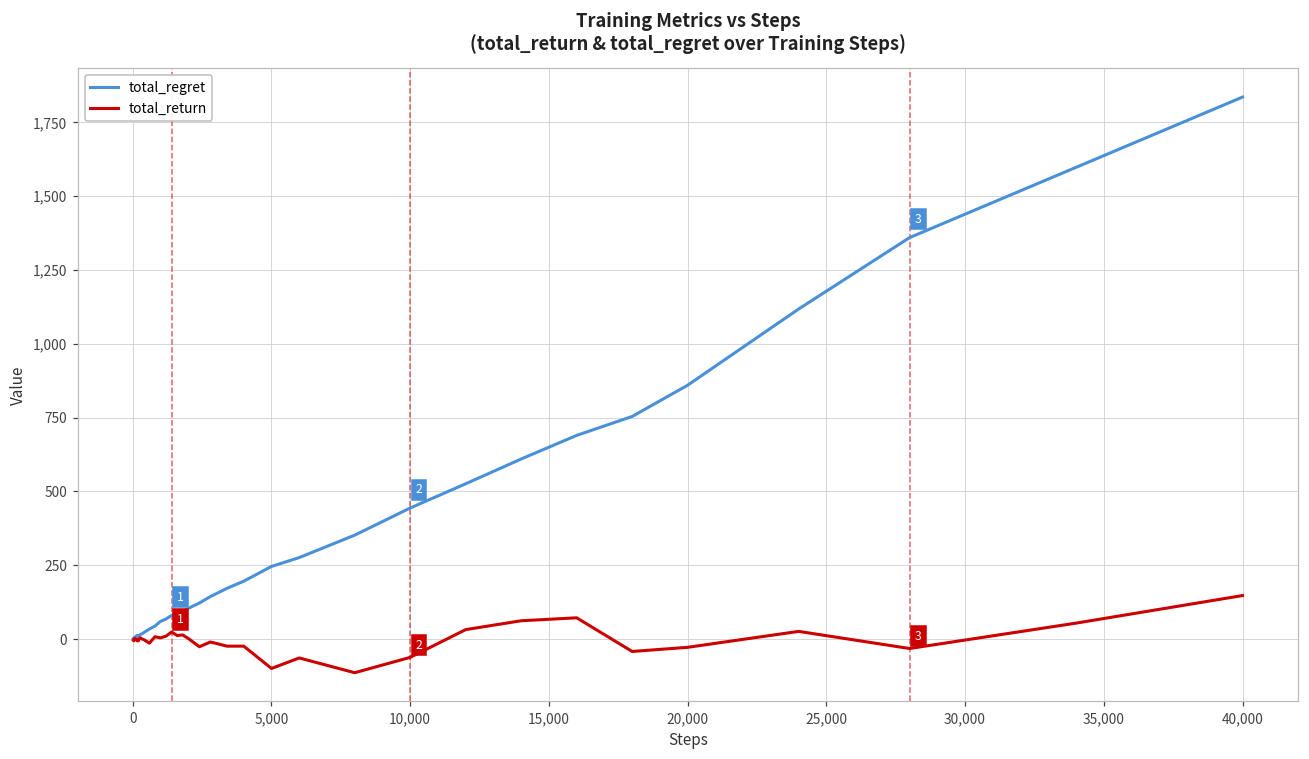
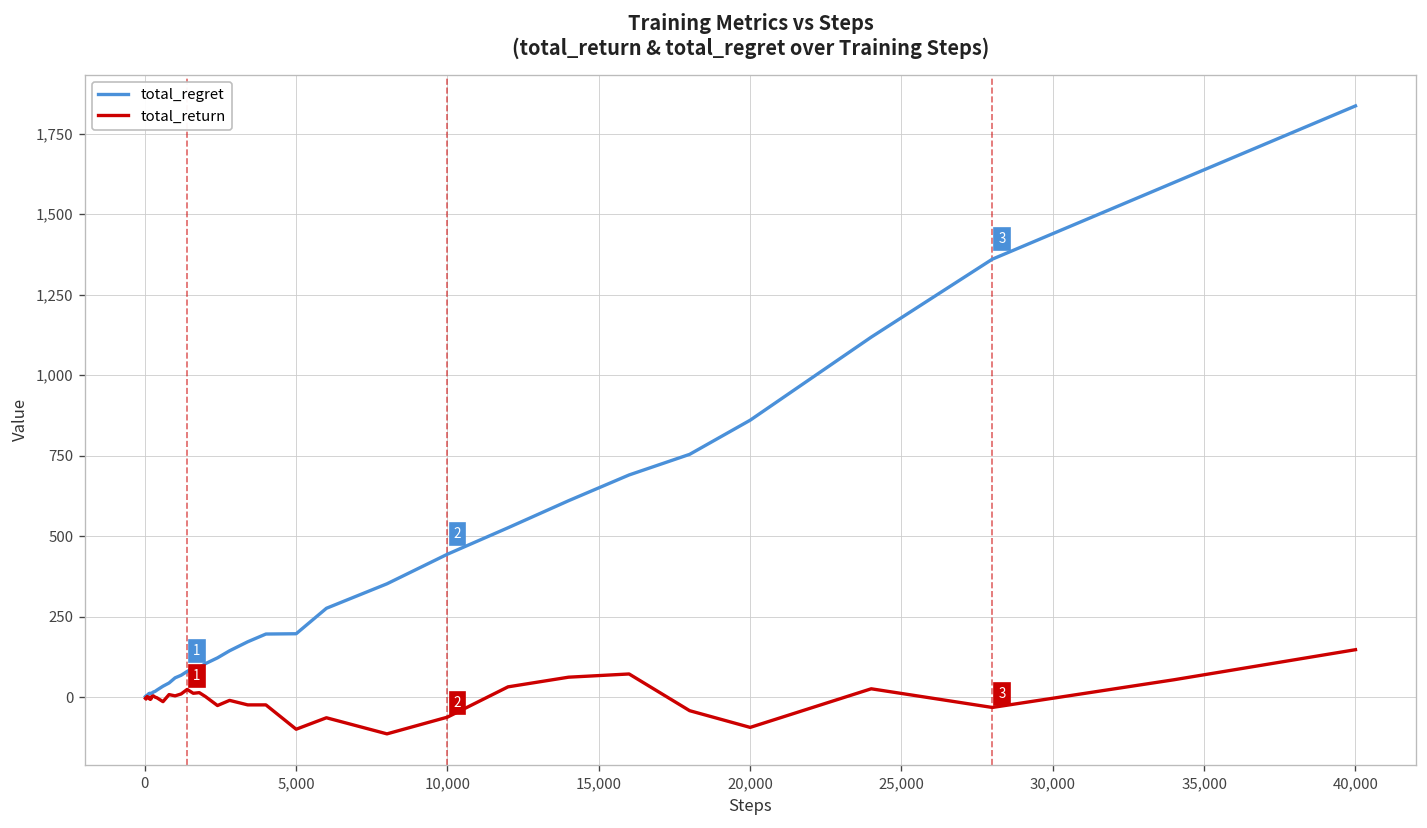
  {
    "total_regret": {
-     "5,000": "250",
+     "5,000": "200",
      "20,000": "860",
      "40,000": "1,840"
    },
    "total_return": {
      "5,000": "-100",
-     "20,000": "-30",
+     "20,000": "-90",
      "40,000": "150"
    }
  }
